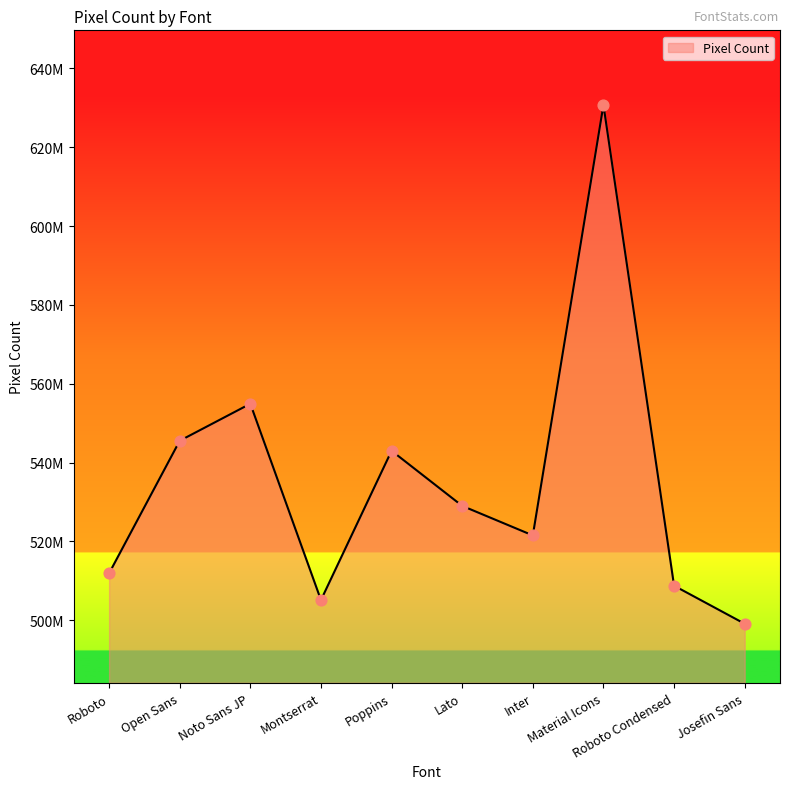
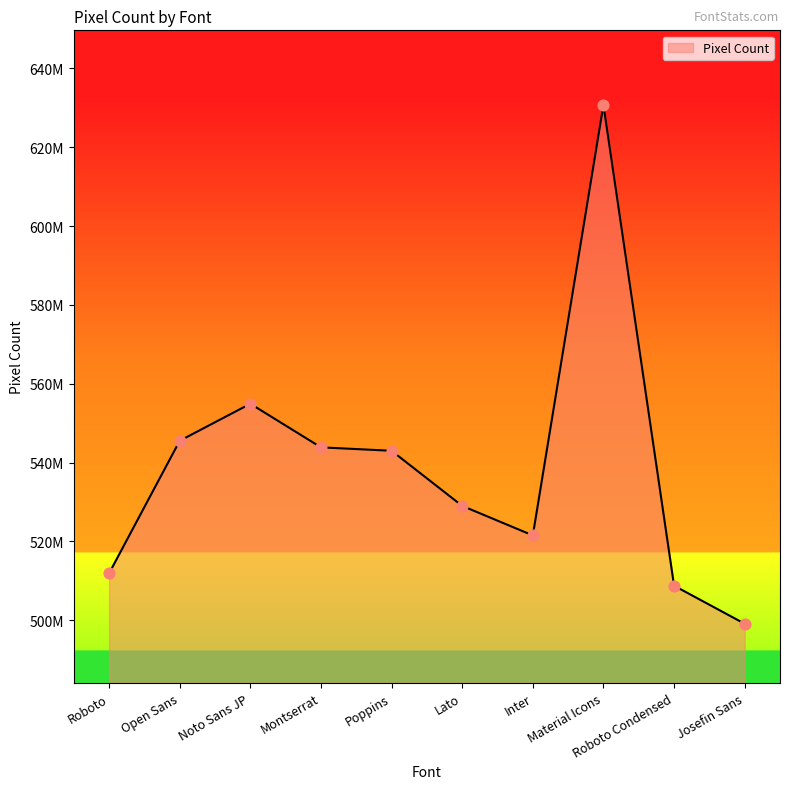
  {
    "Roboto": 512000000,
    "Open Sans": 546000000,
    "Noto Sans JP": 555000000,
-   "Montserrat": 505000000,
+   "Montserrat": 544000000,
    "Poppins": 543000000,
    "Lato": 529000000,
    "Inter": 522000000,
    "Material Icons": 631000000,
    "Roboto Condensed": 509000000,
    "Josefin Sans": 499000000
  }
